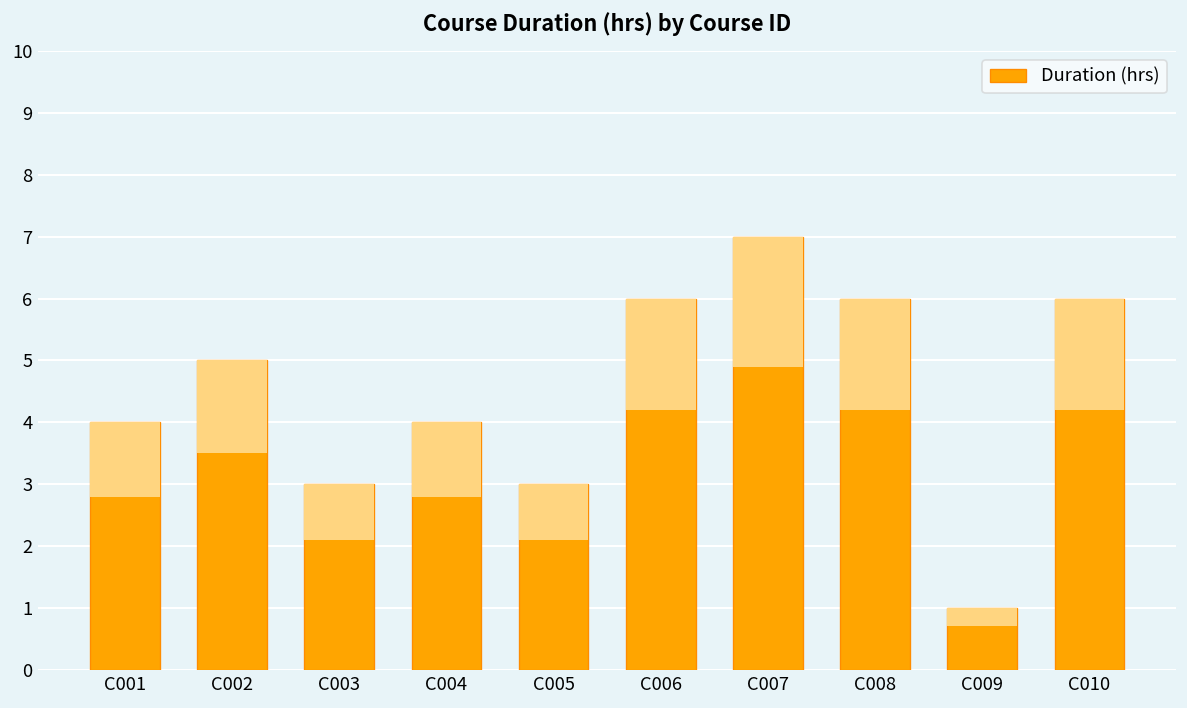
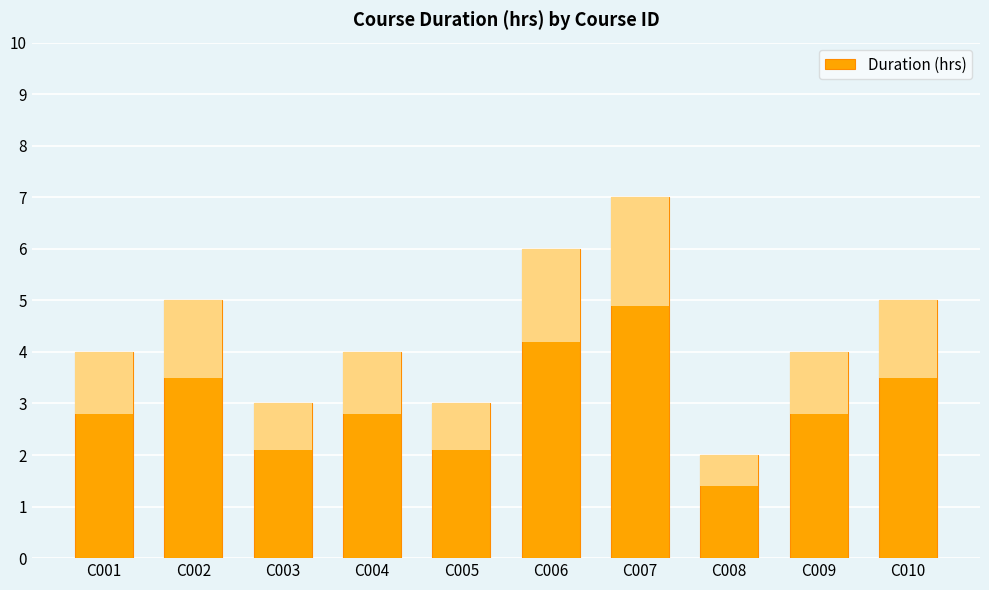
  {
    "Duration (hrs)": {
      "C001": 4,
      "C002": 5,
      "C003": 3,
      "C004": 4,
      "C005": 3,
      "C006": 6,
      "C007": 7,
-     "C008": 6,
-     "C009": 1,
-     "C010": 6
+     "C008": 2,
+     "C009": 4,
+     "C010": 5
    }
  }
